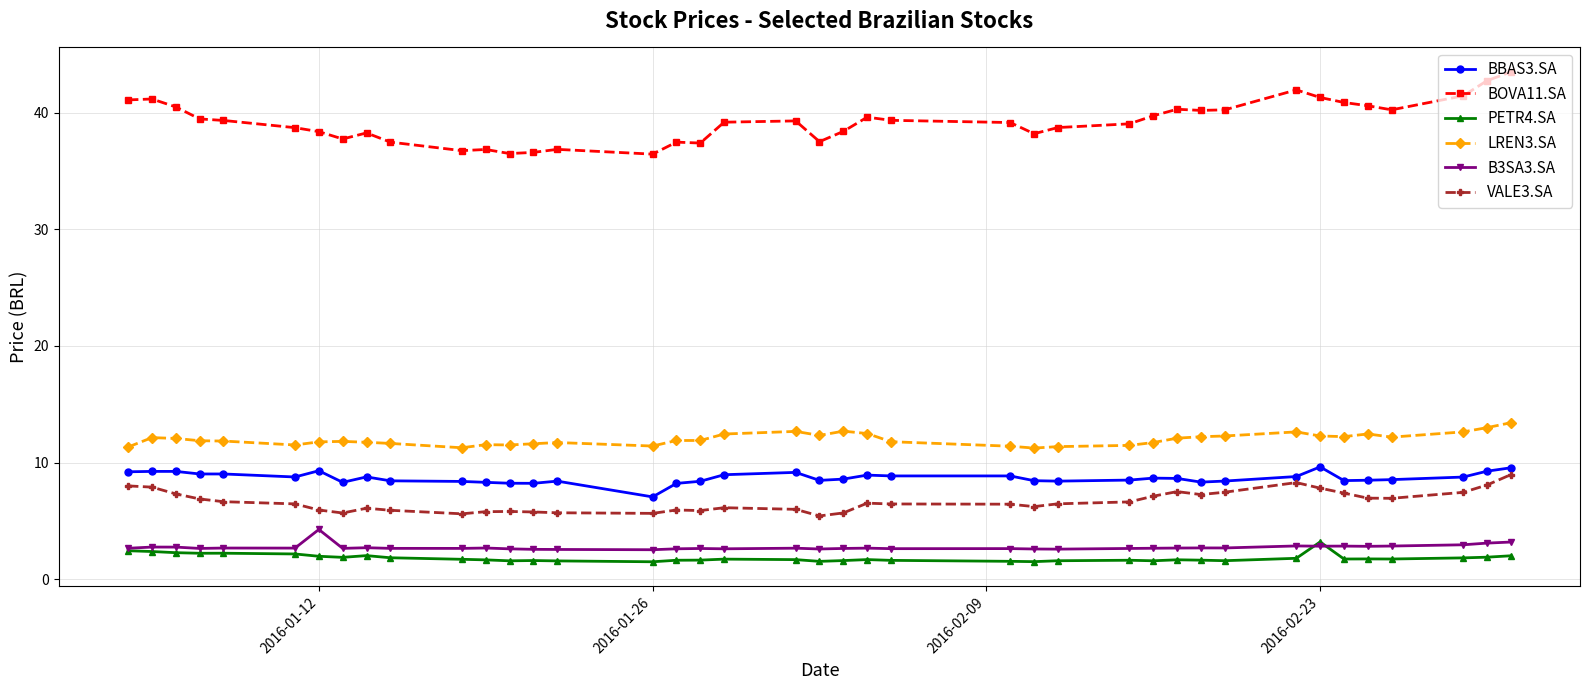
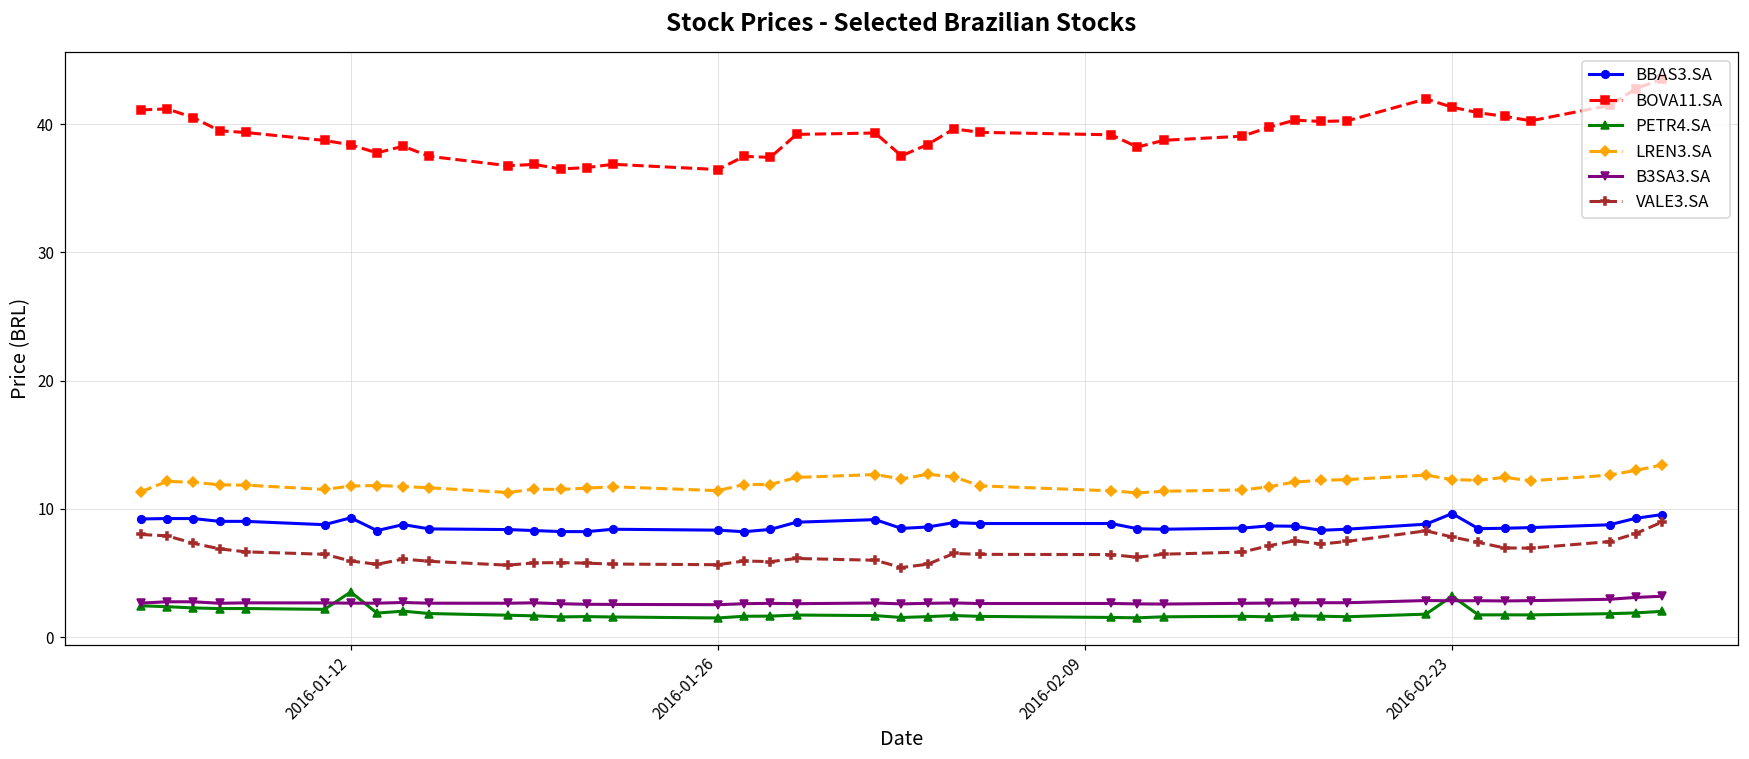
  {
    "BBAS3.SA": {
      "2016-01-12": 9.3,
-     "2016-01-26": 7.1,
+     "2016-01-26": 8.3,
      "2016-02-23": 9.6
    },
    "BOVA11.SA": {
      "2016-01-12": 38.4,
      "2016-01-26": 36.5,
      "2016-02-23": 41.3
    },
    "PETR4.SA": {
-     "2016-01-12": 2.0,
+     "2016-01-12": 3.5,
      "2016-01-26": 1.5,
      "2016-02-23": 3.2
    },
    "LREN3.SA": {
      "2016-01-12": 11.8,
      "2016-01-26": 11.4,
      "2016-02-23": 12.3
    },
    "B3SA3.SA": {
-     "2016-01-12": 4.3,
+     "2016-01-12": 2.6,
      "2016-01-26": 2.5,
      "2016-02-23": 2.8
    },
    "VALE3.SA": {
      "2016-01-12": 5.9,
      "2016-01-26": 5.6,
      "2016-02-23": 7.8
    }
  }
